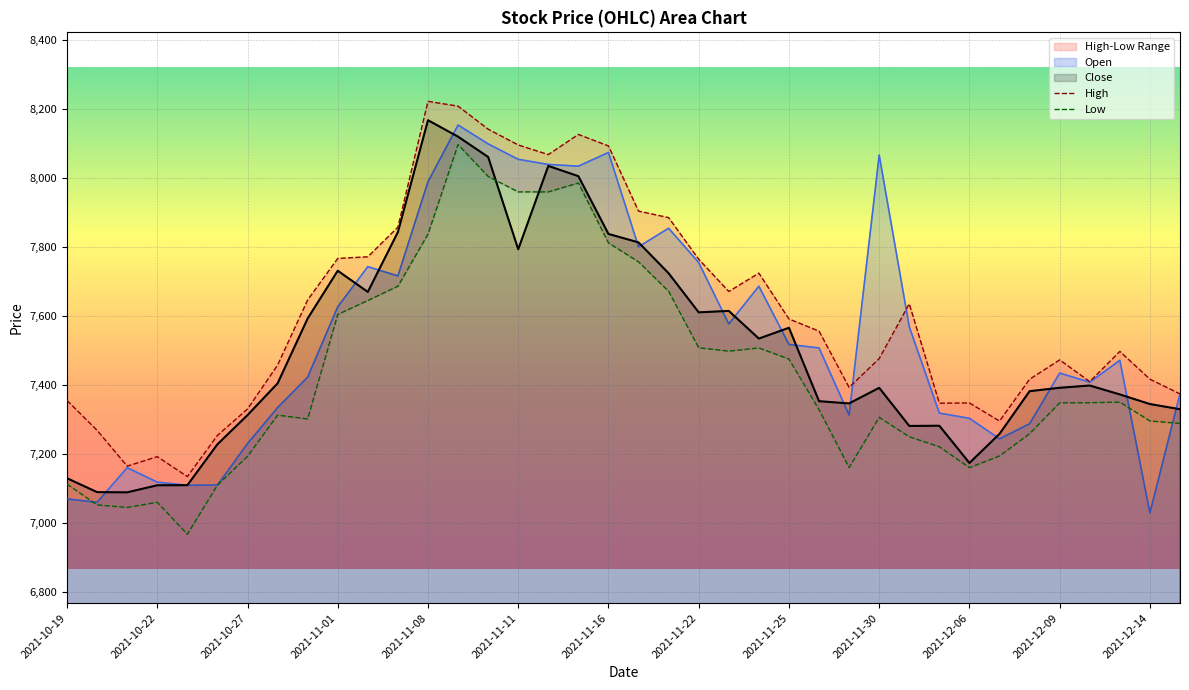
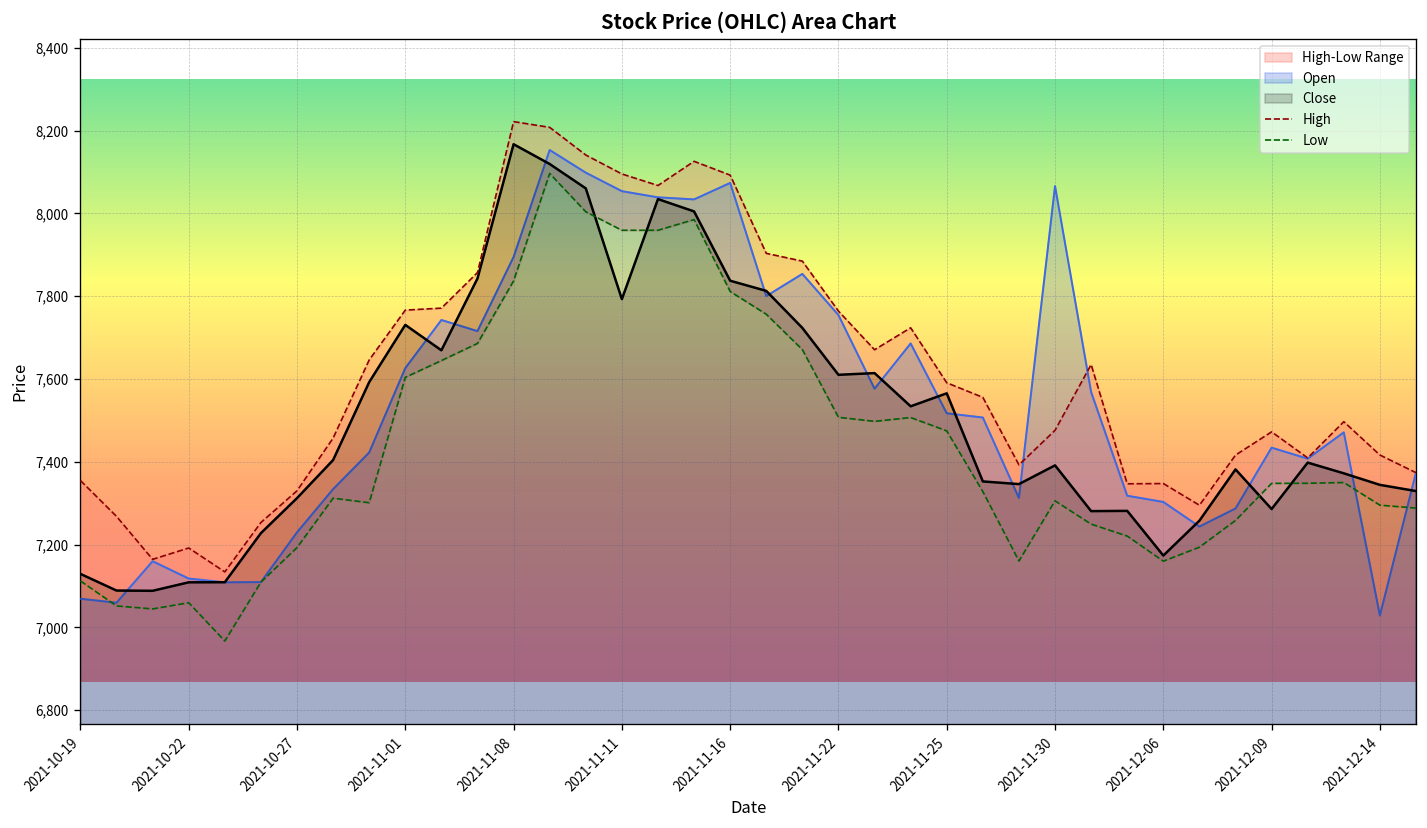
  {
    "Open": {
      "2021-10-19": "7,070",
      "2021-10-22": "7,120",
      "2021-10-27": "7,230",
      "2021-11-01": "7,630",
-     "2021-11-08": "7,990",
+     "2021-11-08": "7,890",
      "2021-11-11": "8,050",
      "2021-11-16": "8,070",
      "2021-11-22": "7,750",
      "2021-11-25": "7,520",
      "2021-11-30": "8,070",
      "2021-12-06": "7,300",
      "2021-12-09": "7,430",
      "2021-12-14": "7,030"
    },
    "Close": {
      "2021-10-19": "7,130",
      "2021-10-22": "7,110",
      "2021-10-27": "7,310",
      "2021-11-01": "7,730",
      "2021-11-08": "8,170",
      "2021-11-11": "7,790",
      "2021-11-16": "7,840",
      "2021-11-22": "7,610",
      "2021-11-25": "7,570",
      "2021-11-30": "7,390",
      "2021-12-06": "7,170",
-     "2021-12-09": "7,390",
+     "2021-12-09": "7,290",
      "2021-12-14": "7,340"
    },
    "High-Low Range": {
      "2021-10-19": "7,350",
      "2021-10-22": "7,190",
      "2021-10-27": "7,330",
      "2021-11-01": "7,770",
      "2021-11-08": "8,220",
      "2021-11-11": "8,100",
      "2021-11-16": "8,090",
      "2021-11-22": "7,760",
      "2021-11-25": "7,590",
      "2021-11-30": "7,480",
      "2021-12-06": "7,350",
      "2021-12-09": "7,470",
      "2021-12-14": "7,420"
    },
    "Low": {
      "2021-10-19": "7,110",
      "2021-10-22": "7,060",
      "2021-10-27": "7,190",
      "2021-11-01": "7,600",
      "2021-11-08": "7,840",
      "2021-11-11": "7,960",
      "2021-11-16": "7,810",
      "2021-11-22": "7,510",
      "2021-11-25": "7,470",
      "2021-11-30": "7,310",
      "2021-12-06": "7,160",
      "2021-12-09": "7,350",
      "2021-12-14": "7,300"
    }
  }
